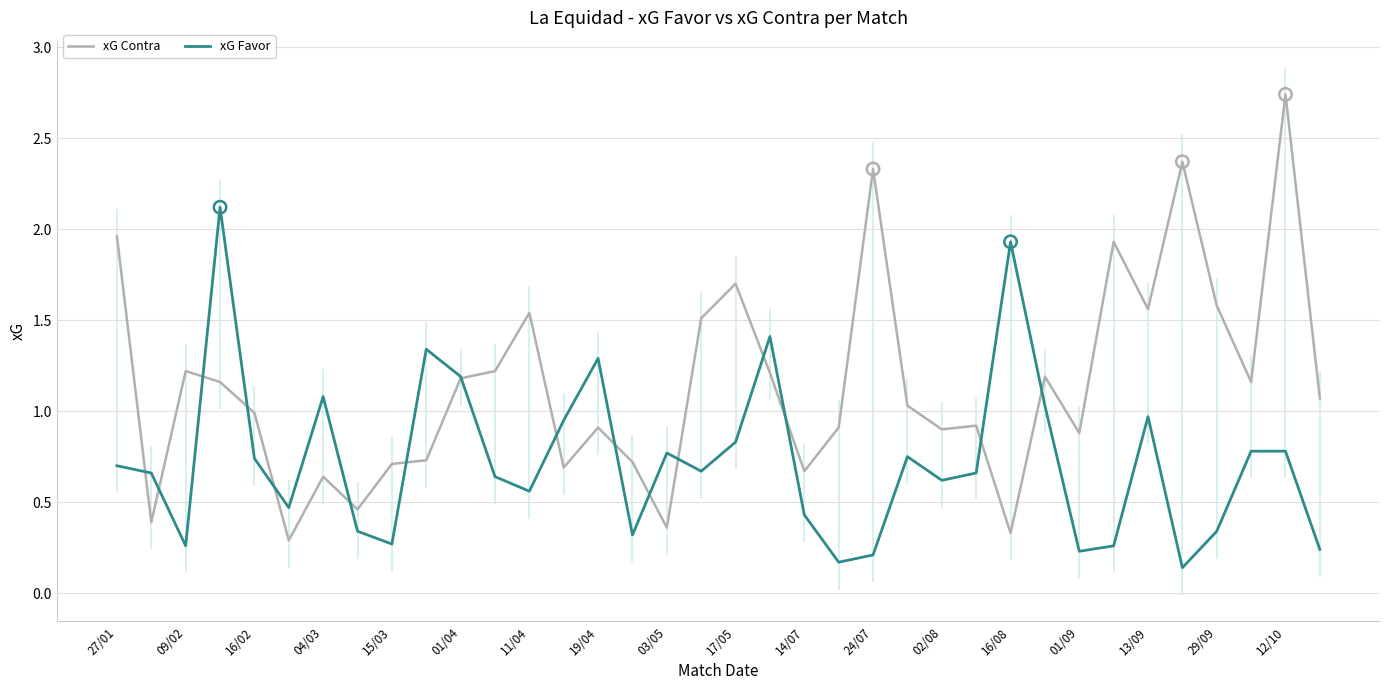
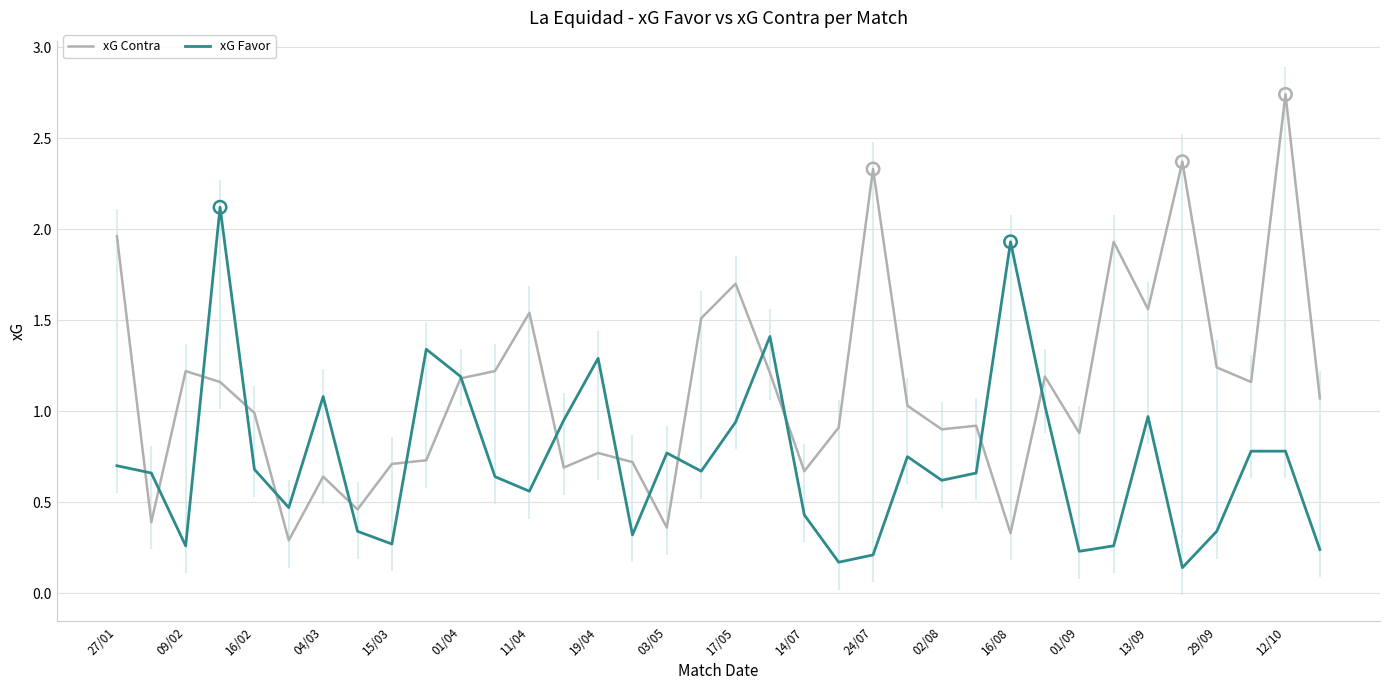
  {
    "xG Contra": {
      "27/01": 1.96,
      "09/02": 1.22,
      "16/02": 0.99,
      "04/03": 0.64,
      "15/03": 0.71,
      "11/04": 1.54,
-     "19/04": 0.91,
+     "19/04": 0.77,
      "03/05": 0.36,
      "17/05": 1.70,
      "14/07": 0.67,
      "02/08": 0.90,
      "16/08": 0.33,
      "01/09": 0.88,
      "13/09": 1.56,
-     "29/09": 1.58
+     "29/09": 1.24
    },
    "xG Favor": {
      "27/01": 0.70,
      "09/02": 0.26,
-     "16/02": 0.74,
+     "16/02": 0.68,
      "04/03": 1.08,
      "15/03": 0.27,
      "11/04": 0.56,
      "19/04": 1.29,
      "03/05": 0.77,
-     "17/05": 0.83,
+     "17/05": 0.94,
      "14/07": 0.43,
      "24/07": 0.21,
      "02/08": 0.62,
      "01/09": 0.23,
      "13/09": 0.97,
      "29/09": 0.34,
      "12/10": 0.78
    }
  }
